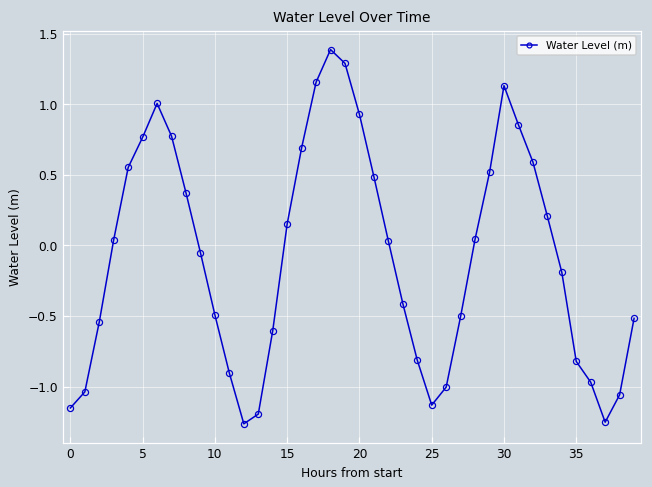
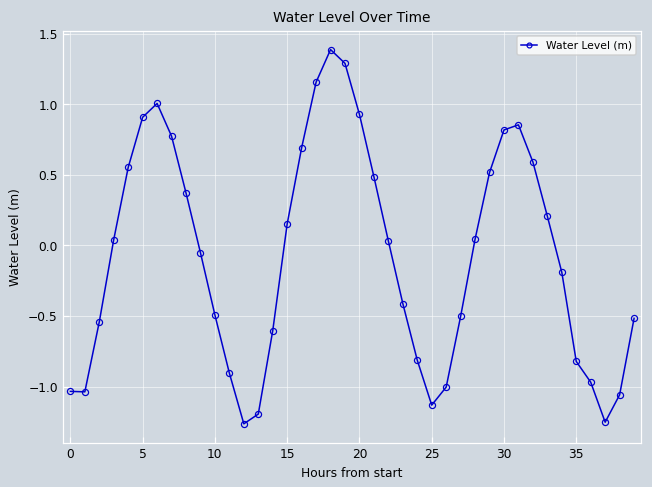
  {
-   "0": -1.15,
-   "5": 0.77,
+   "0": -1.03,
+   "5": 0.91,
    "10": -0.49,
    "15": 0.15,
    "20": 0.93,
    "25": -1.13,
-   "30": 1.13,
+   "30": 0.82,
    "35": -0.82
  }
